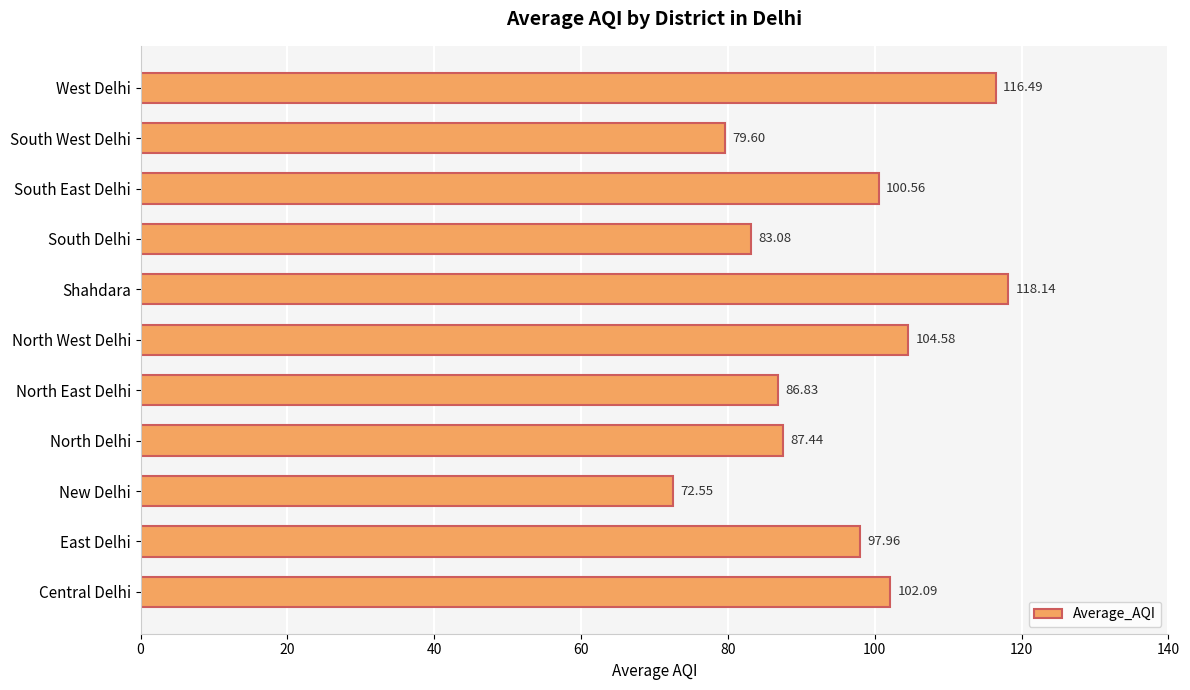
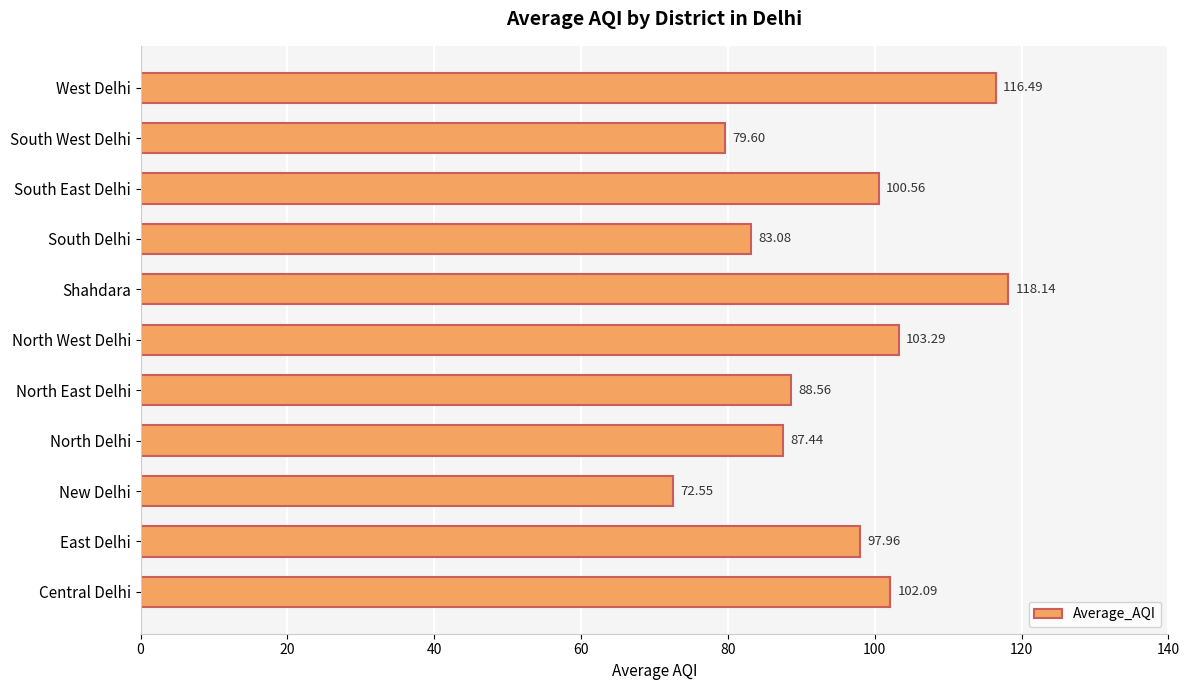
  {
    "West Delhi": 116.49,
    "South West Delhi": 79.60,
    "South East Delhi": 100.56,
    "South Delhi": 83.08,
    "Shahdara": 118.14,
-   "North West Delhi": 104.58,
-   "North East Delhi": 86.83,
+   "North West Delhi": 103.29,
+   "North East Delhi": 88.56,
    "North Delhi": 87.44,
    "New Delhi": 72.55,
    "East Delhi": 97.96,
    "Central Delhi": 102.09
  }
